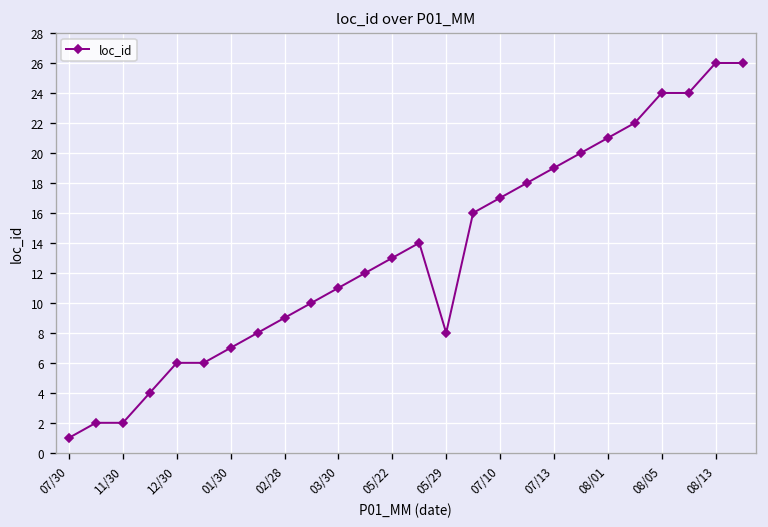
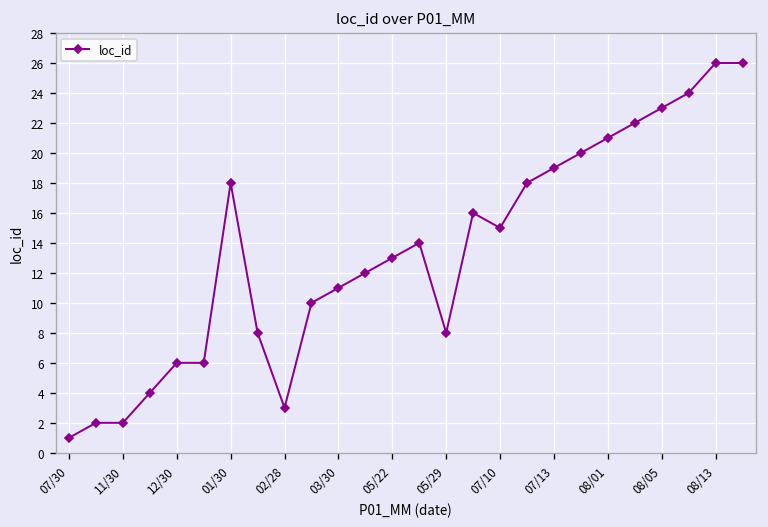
  {
    "07/30": 1,
    "11/30": 2,
    "12/30": 6,
-   "01/30": 7,
-   "02/28": 9,
+   "01/30": 18,
+   "02/28": 3,
    "03/30": 11,
    "05/22": 13,
    "05/29": 8,
-   "07/10": 17,
+   "07/10": 15,
    "07/13": 19,
    "08/01": 21,
-   "08/05": 24,
+   "08/05": 23,
    "08/13": 26
  }
